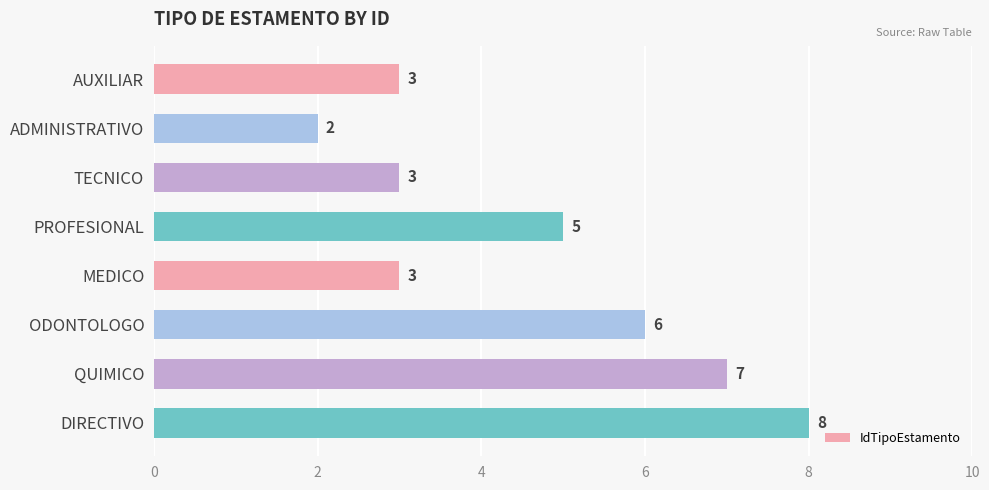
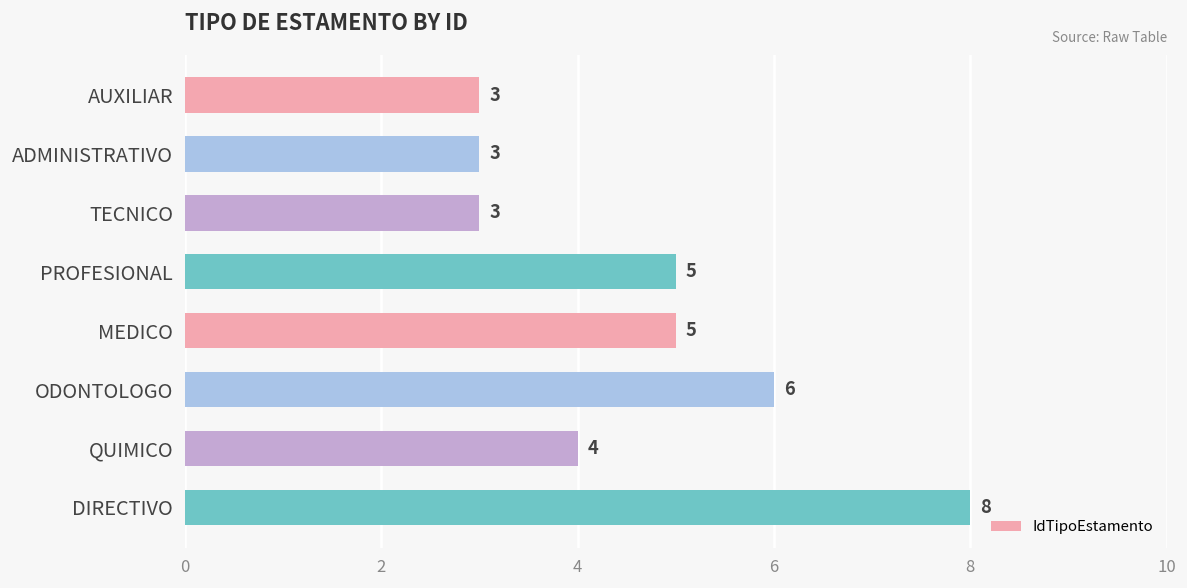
  {
    "AUXILIAR": 3,
-   "ADMINISTRATIVO": 2,
+   "ADMINISTRATIVO": 3,
    "TECNICO": 3,
    "PROFESIONAL": 5,
-   "MEDICO": 3,
+   "MEDICO": 5,
    "ODONTOLOGO": 6,
-   "QUIMICO": 7,
+   "QUIMICO": 4,
    "DIRECTIVO": 8
  }
